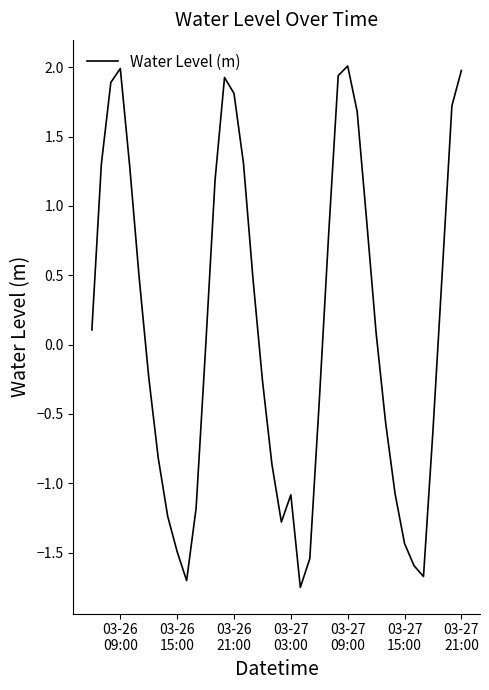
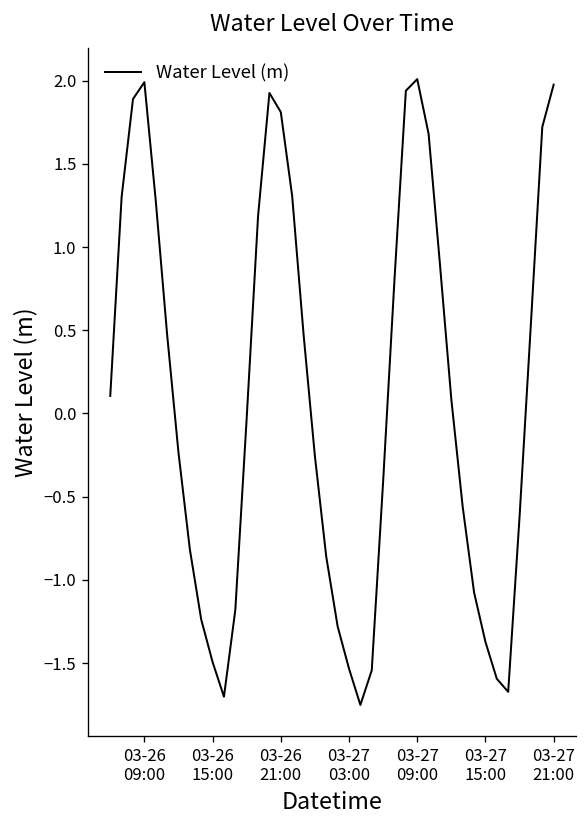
  {
    "03-26 09:00": 1.99,
    "03-26 15:00": -1.49,
    "03-26 21:00": 1.81,
-   "03-27 03:00": -1.08,
+   "03-27 03:00": -1.53,
    "03-27 09:00": 2.01,
-   "03-27 15:00": -1.43,
+   "03-27 15:00": -1.37,
    "03-27 21:00": 1.98
  }
